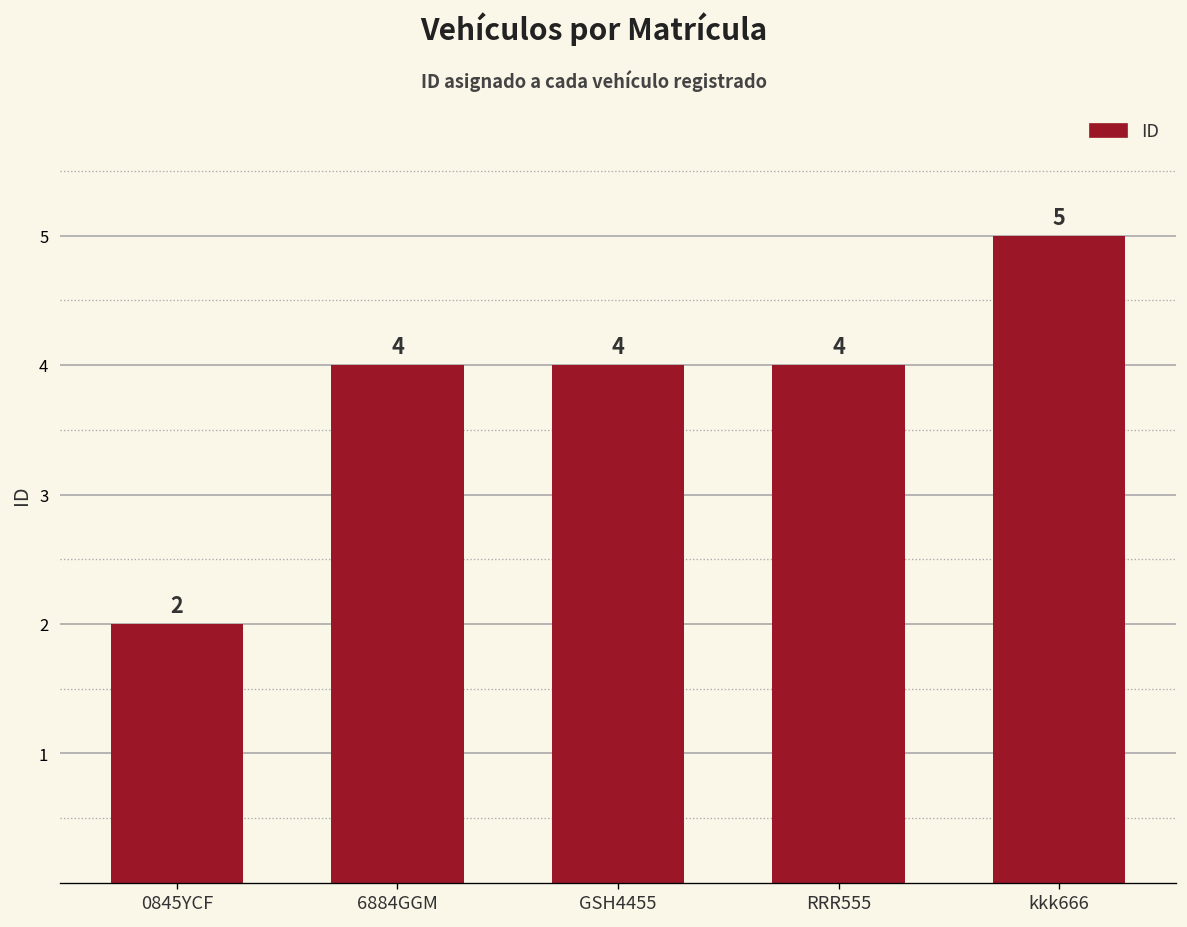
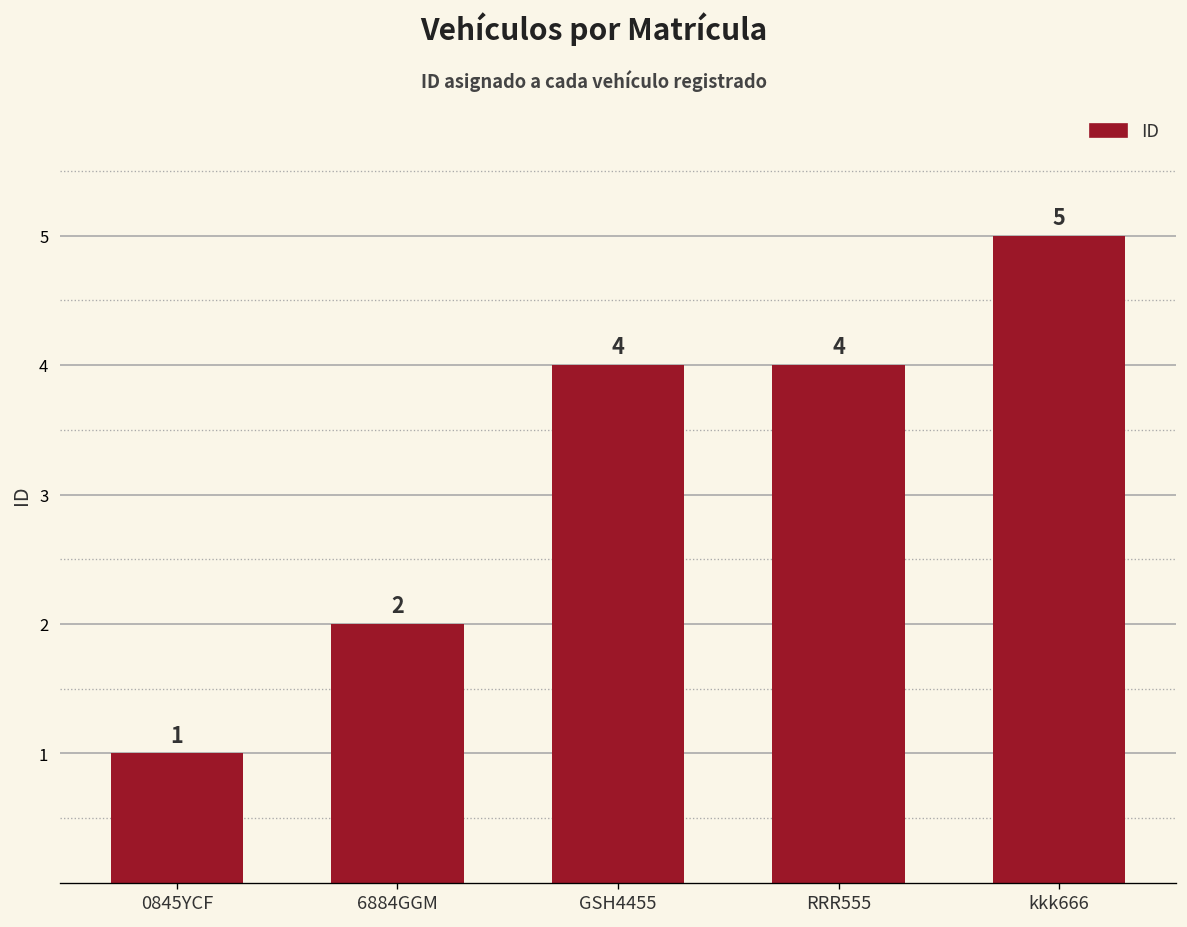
  {
-   "0845YCF": 2,
-   "6884GGM": 4,
+   "0845YCF": 1,
+   "6884GGM": 2,
    "GSH4455": 4,
    "RRR555": 4,
    "kkk666": 5
  }
